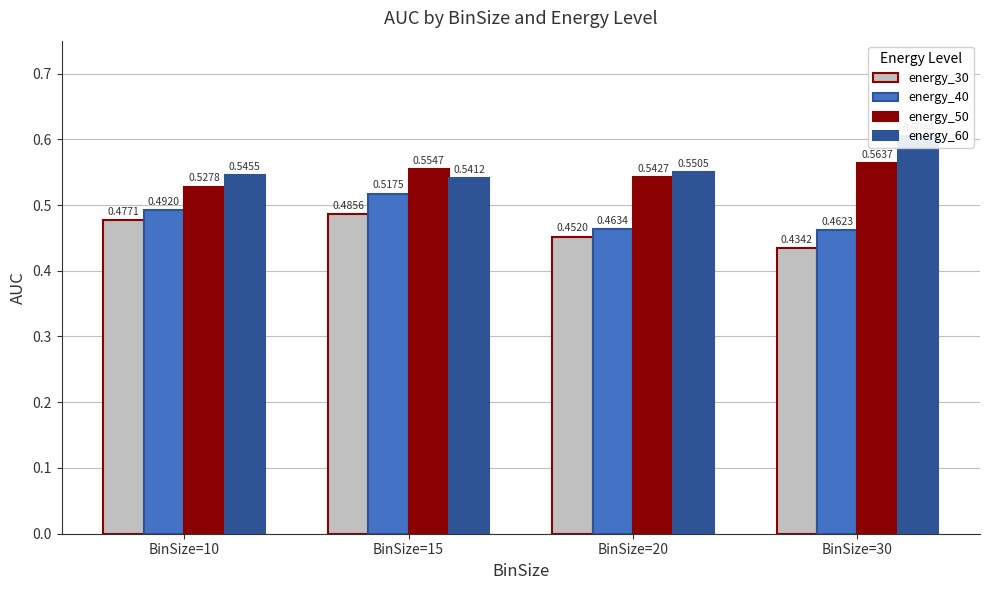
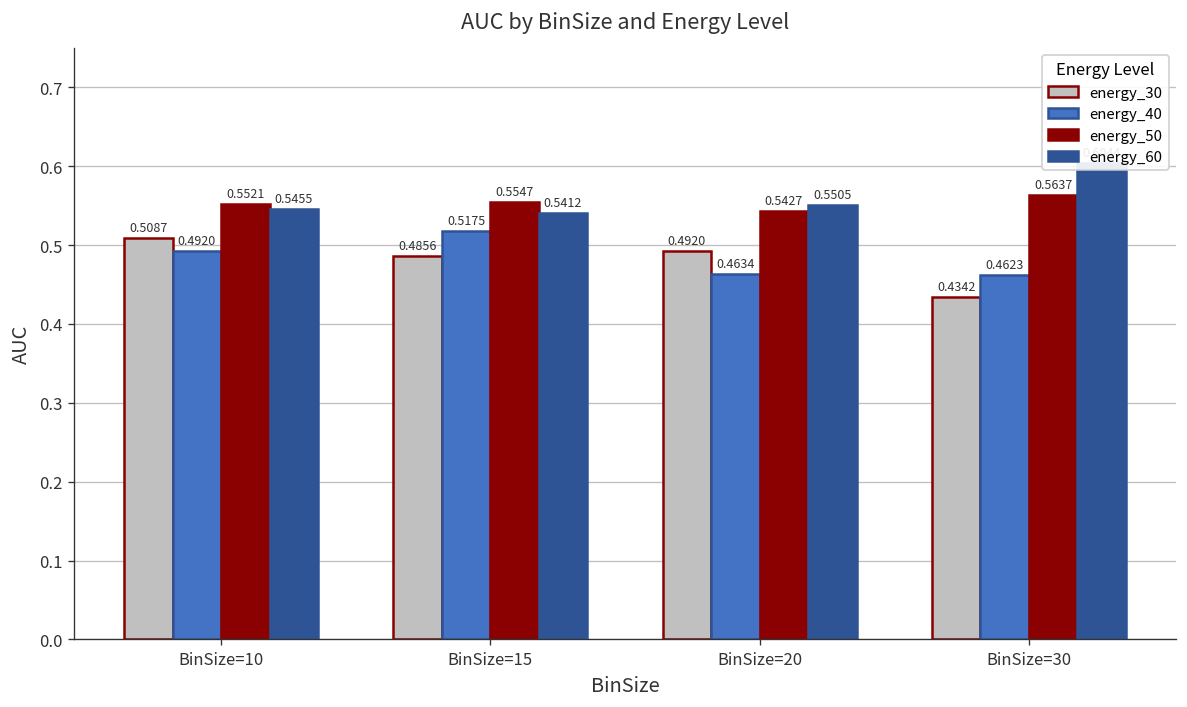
  {
    "energy_30": {
-     "BinSize=10": 0.4771,
+     "BinSize=10": 0.5087,
      "BinSize=15": 0.4856,
-     "BinSize=20": 0.4520,
+     "BinSize=20": 0.4920,
      "BinSize=30": 0.4342
    },
    "energy_50": {
-     "BinSize=10": 0.5278,
+     "BinSize=10": 0.5521,
      "BinSize=15": 0.5547,
      "BinSize=20": 0.5427,
      "BinSize=30": 0.5637
    }
  }
